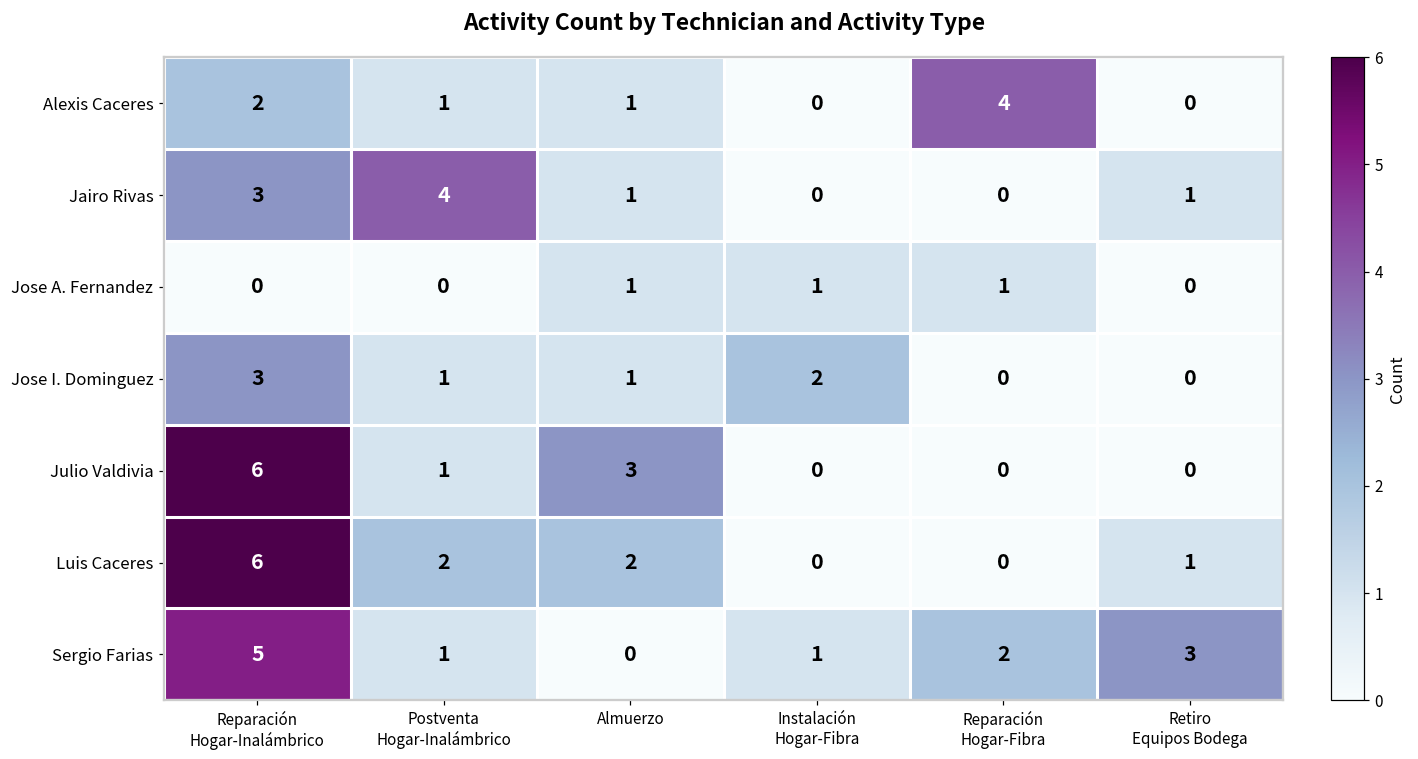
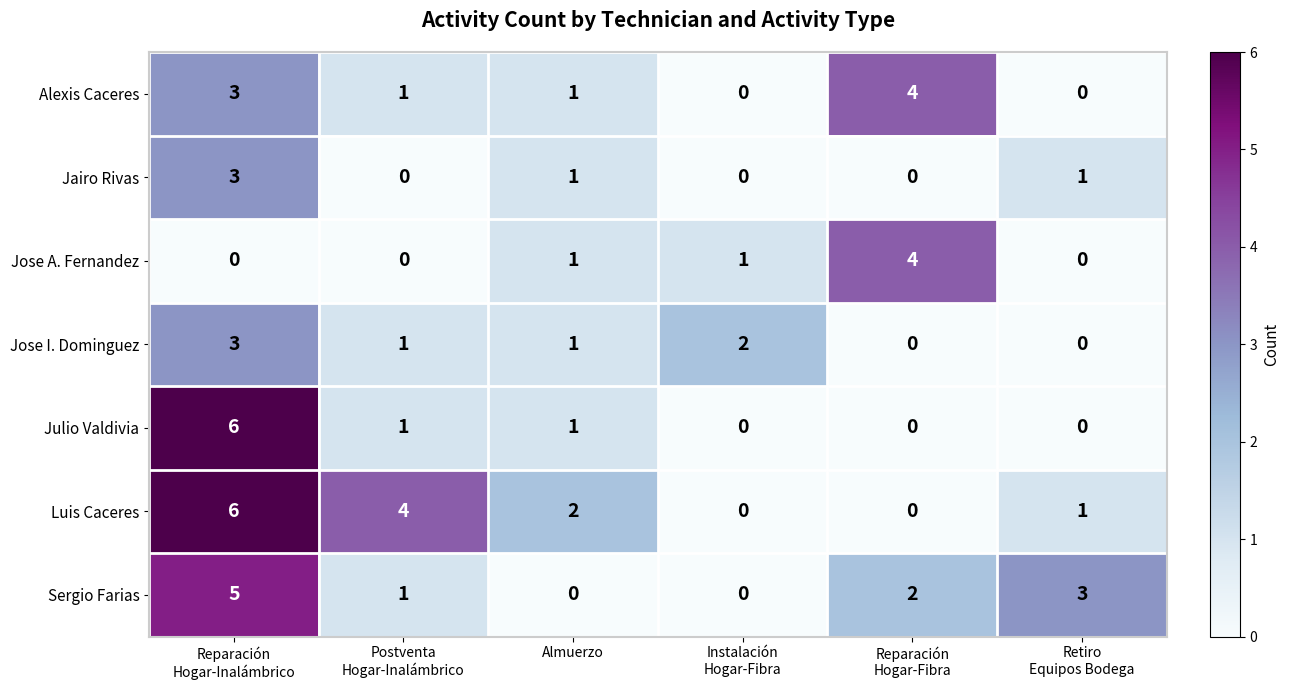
  {
    "Alexis Caceres": {
-     "Reparación Hogar-Inalámbrico": 2,
+     "Reparación Hogar-Inalámbrico": 3,
      "Postventa Hogar-Inalámbrico": 1,
      "Almuerzo": 1,
      "Instalación Hogar-Fibra": 0,
      "Reparación Hogar-Fibra": 4,
      "Retiro Equipos Bodega": 0
    },
    "Jairo Rivas": {
      "Reparación Hogar-Inalámbrico": 3,
-     "Postventa Hogar-Inalámbrico": 4,
+     "Postventa Hogar-Inalámbrico": 0,
      "Almuerzo": 1,
      "Instalación Hogar-Fibra": 0,
      "Reparación Hogar-Fibra": 0,
      "Retiro Equipos Bodega": 1
    },
    "Jose A. Fernandez": {
      "Reparación Hogar-Inalámbrico": 0,
      "Postventa Hogar-Inalámbrico": 0,
      "Almuerzo": 1,
      "Instalación Hogar-Fibra": 1,
-     "Reparación Hogar-Fibra": 1,
+     "Reparación Hogar-Fibra": 4,
      "Retiro Equipos Bodega": 0
    },
    "Jose I. Dominguez": {
      "Reparación Hogar-Inalámbrico": 3,
      "Postventa Hogar-Inalámbrico": 1,
      "Almuerzo": 1,
      "Instalación Hogar-Fibra": 2,
      "Reparación Hogar-Fibra": 0,
      "Retiro Equipos Bodega": 0
    },
    "Julio Valdivia": {
      "Reparación Hogar-Inalámbrico": 6,
      "Postventa Hogar-Inalámbrico": 1,
-     "Almuerzo": 3,
+     "Almuerzo": 1,
      "Instalación Hogar-Fibra": 0,
      "Reparación Hogar-Fibra": 0,
      "Retiro Equipos Bodega": 0
    },
    "Luis Caceres": {
      "Reparación Hogar-Inalámbrico": 6,
-     "Postventa Hogar-Inalámbrico": 2,
+     "Postventa Hogar-Inalámbrico": 4,
      "Almuerzo": 2,
      "Instalación Hogar-Fibra": 0,
      "Reparación Hogar-Fibra": 0,
      "Retiro Equipos Bodega": 1
    },
    "Sergio Farias": {
      "Reparación Hogar-Inalámbrico": 5,
      "Postventa Hogar-Inalámbrico": 1,
      "Almuerzo": 0,
-     "Instalación Hogar-Fibra": 1,
+     "Instalación Hogar-Fibra": 0,
      "Reparación Hogar-Fibra": 2,
      "Retiro Equipos Bodega": 3
    }
  }
